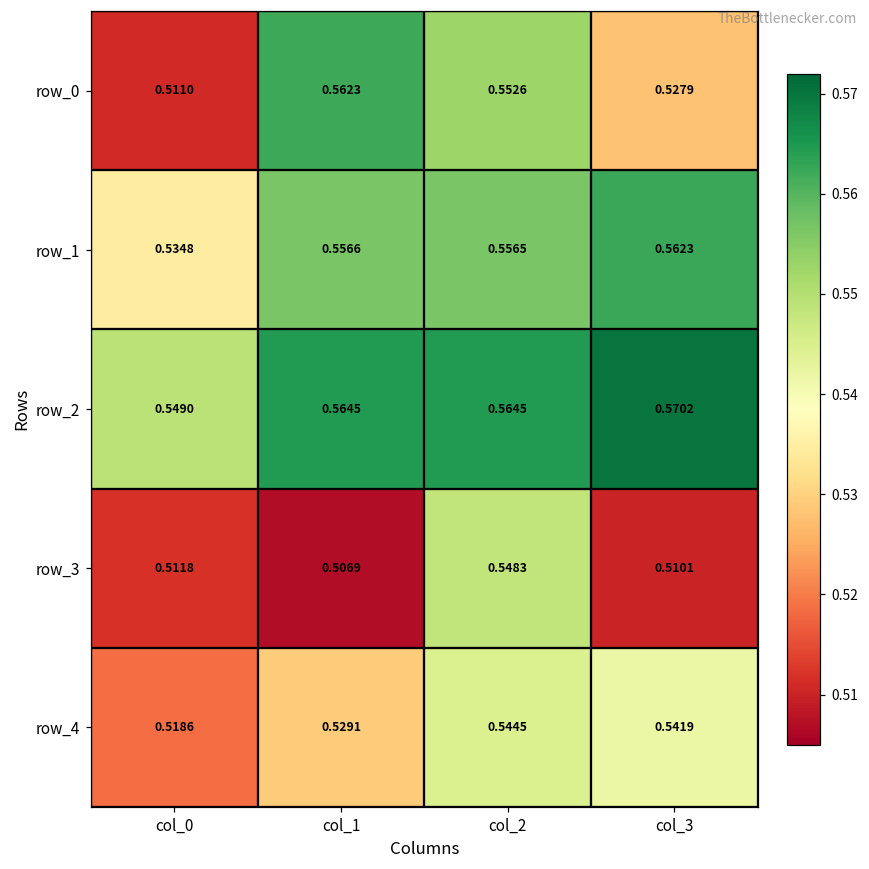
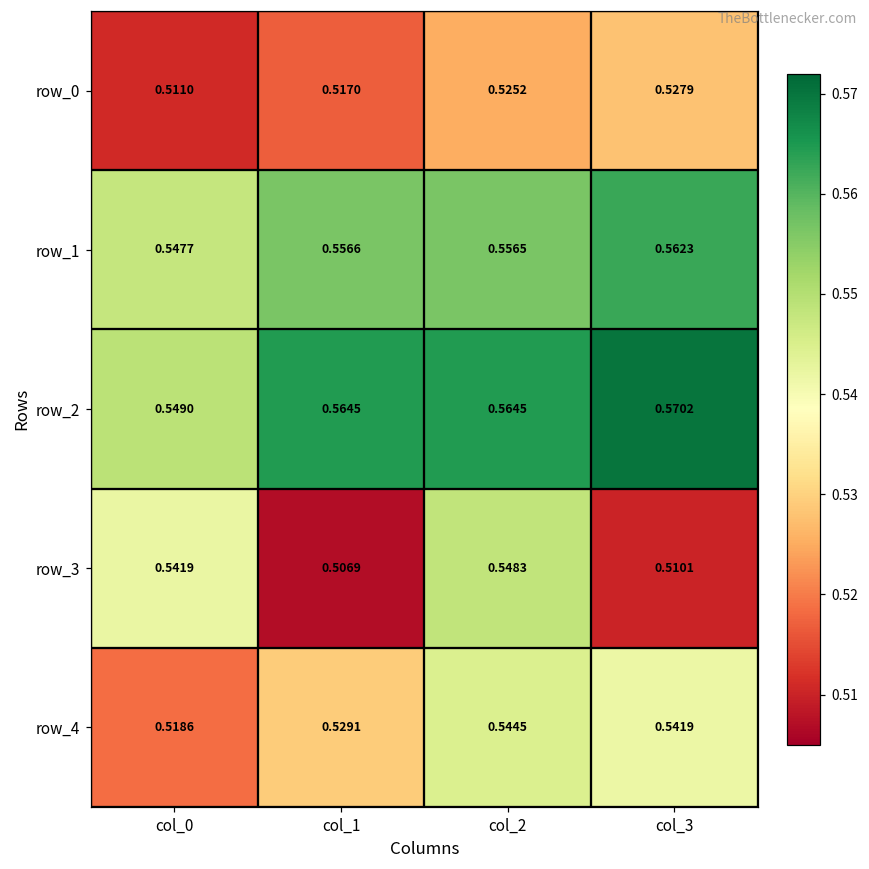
  {
    "row_0": {
      "col_0": 0.5110,
-     "col_1": 0.5623,
-     "col_2": 0.5526,
+     "col_1": 0.5170,
+     "col_2": 0.5252,
      "col_3": 0.5279
    },
    "row_1": {
-     "col_0": 0.5348,
+     "col_0": 0.5477,
      "col_1": 0.5566,
      "col_2": 0.5565,
      "col_3": 0.5623
    },
    "row_2": {
      "col_0": 0.5490,
      "col_1": 0.5645,
      "col_2": 0.5645,
      "col_3": 0.5702
    },
    "row_3": {
-     "col_0": 0.5118,
+     "col_0": 0.5419,
      "col_1": 0.5069,
      "col_2": 0.5483,
      "col_3": 0.5101
    },
    "row_4": {
      "col_0": 0.5186,
      "col_1": 0.5291,
      "col_2": 0.5445,
      "col_3": 0.5419
    }
  }
